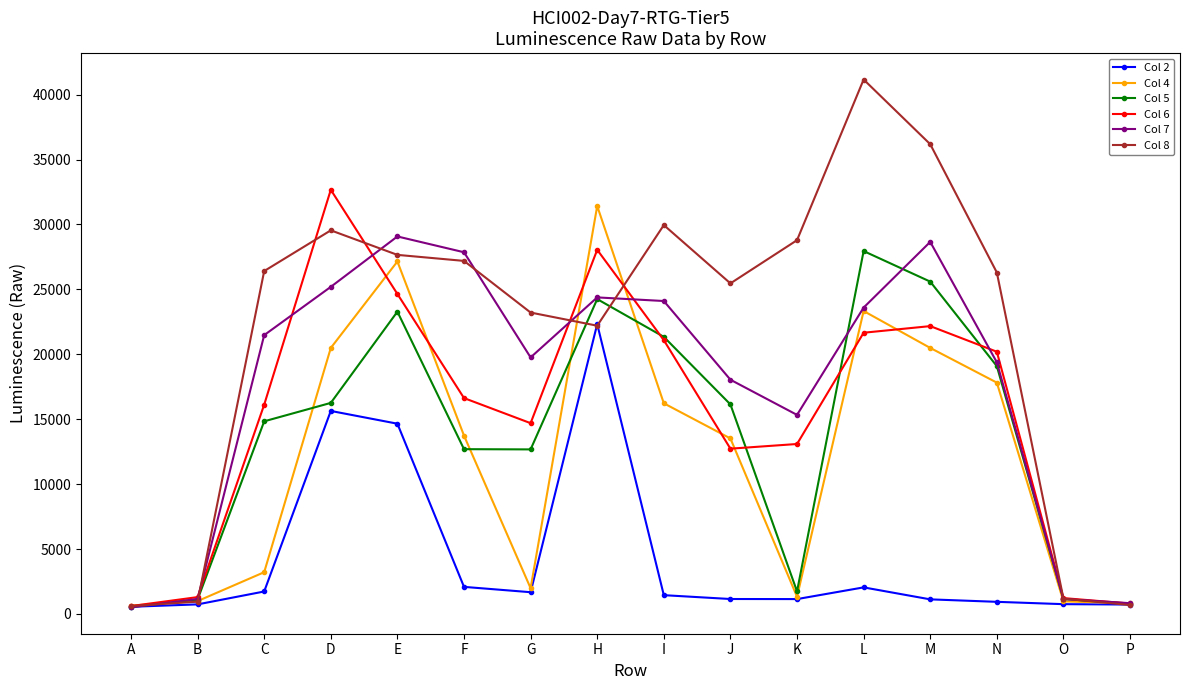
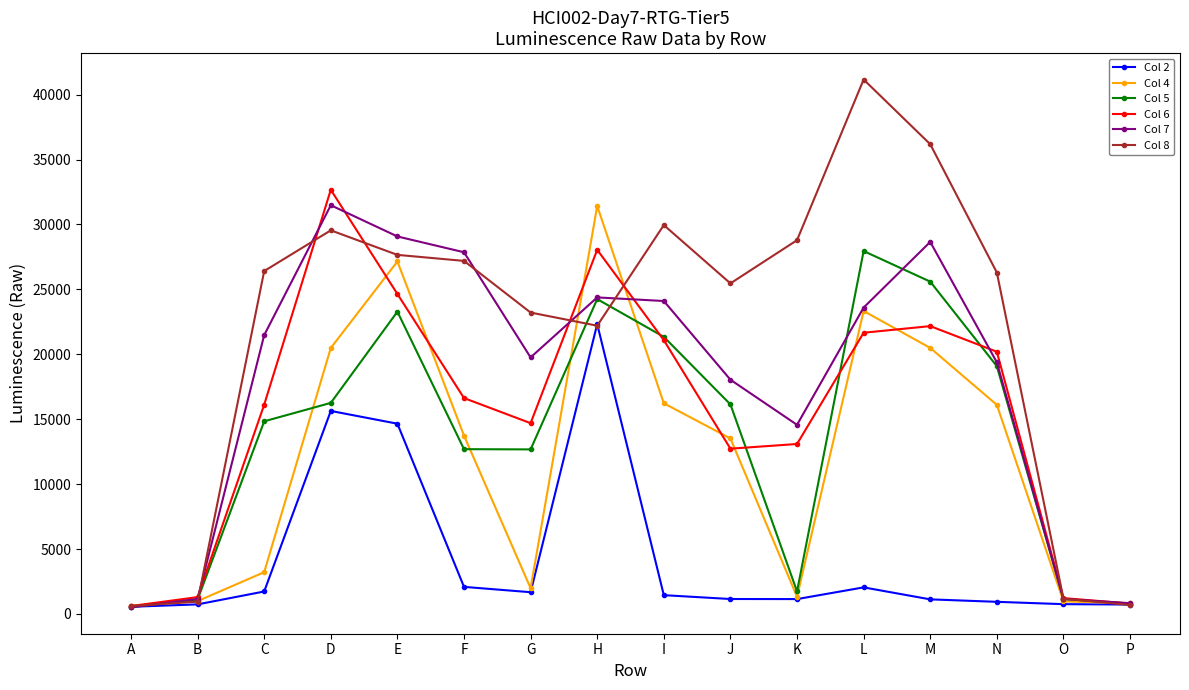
  {
    "Col 2": {
      "B": 700,
      "C": 1700,
      "D": 15600,
      "E": 14700,
      "F": 2100,
      "G": 1700,
      "I": 1400,
      "J": 1200,
      "L": 2000,
      "M": 1100,
      "N": 900,
      "O": 800
    },
    "Col 4": {
      "C": 3200,
      "D": 20500,
      "E": 27200,
      "F": 13700,
      "G": 2000,
      "H": 31400,
      "I": 16200,
      "J": 13500,
      "L": 23300,
      "M": 20500,
-     "N": 17800
+     "N": 16100
    },
    "Col 5": {
      "C": 14800,
      "D": 16300,
      "E": 23300,
      "F": 12700,
      "G": 12700,
      "I": 21300,
      "J": 16100,
      "K": 1700,
      "L": 28000,
      "M": 25600,
      "N": 19100
    },
    "Col 6": {
      "C": 16100,
      "D": 32700,
      "E": 24600,
      "F": 16600,
      "G": 14700,
      "H": 28100,
      "I": 21100,
      "J": 12700,
      "K": 13100,
      "L": 21700,
      "M": 22200,
      "N": 20200
    },
    "Col 7": {
      "C": 21500,
-     "D": 25200,
+     "D": 31500,
      "E": 29100,
      "F": 27900,
      "G": 19800,
      "I": 24100,
      "J": 18000,
-     "K": 15300,
+     "K": 14600,
      "L": 23600,
      "M": 28700,
      "N": 19400
    },
    "Col 8": {
      "C": 26400,
      "D": 29600,
      "E": 27700,
      "F": 27200,
      "G": 23200,
      "I": 30000,
      "J": 25500,
      "K": 28800,
      "L": 41200,
      "M": 36200,
      "N": 26300
    }
  }
